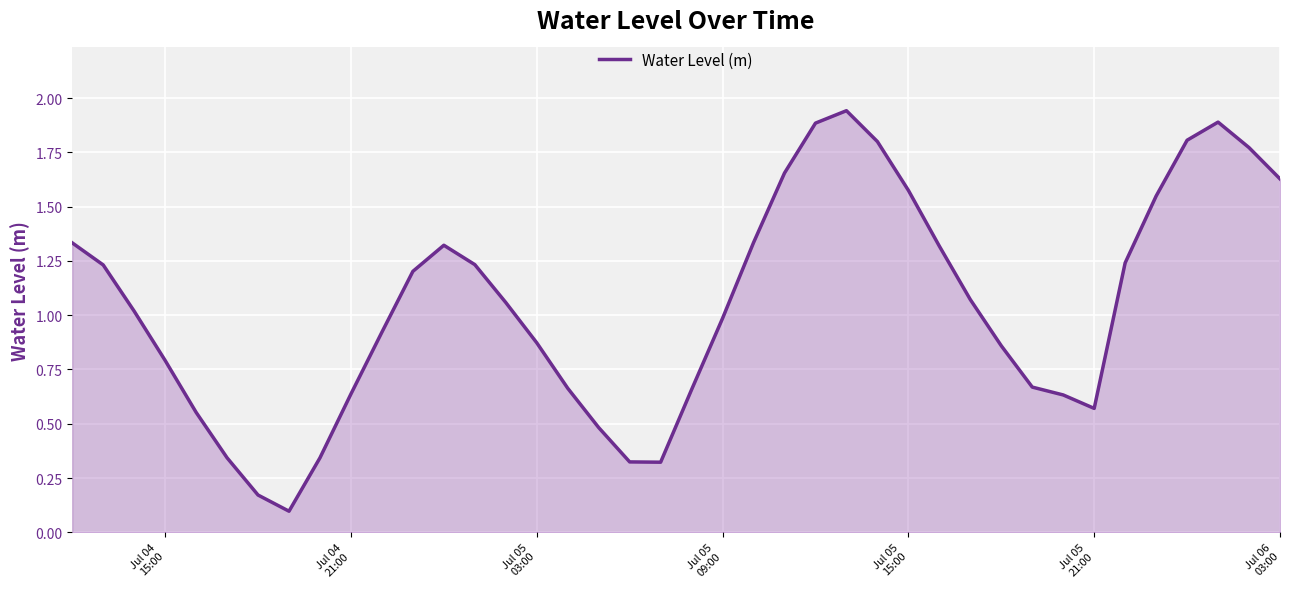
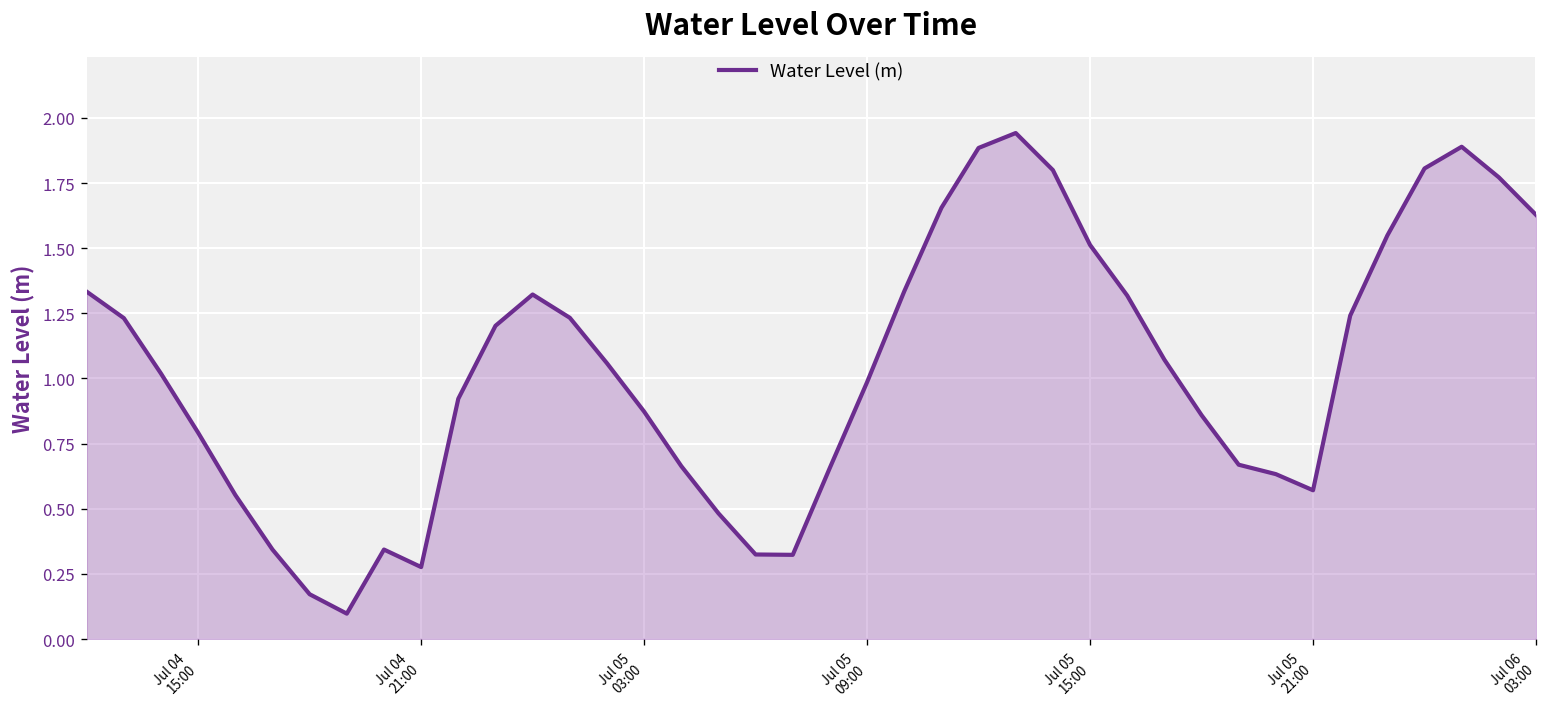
  {
    "Jul 04 15:00": 0.79,
-   "Jul 04 21:00": 0.64,
+   "Jul 04 21:00": 0.28,
    "Jul 05 03:00": 0.87,
    "Jul 05 09:00": 0.99,
-   "Jul 05 15:00": 1.58,
+   "Jul 05 15:00": 1.51,
    "Jul 05 21:00": 0.57,
    "Jul 06 03:00": 1.63
  }
